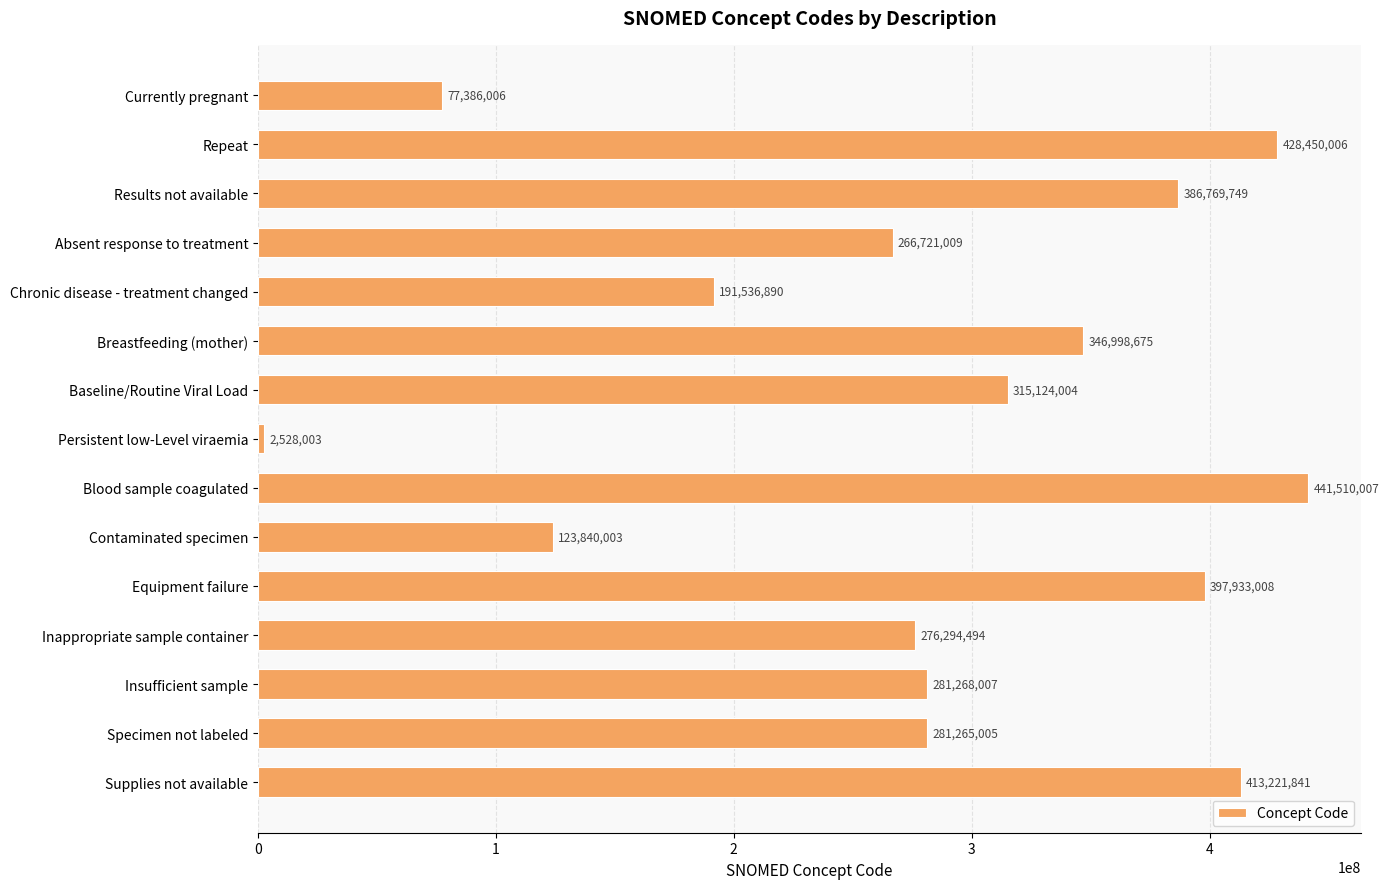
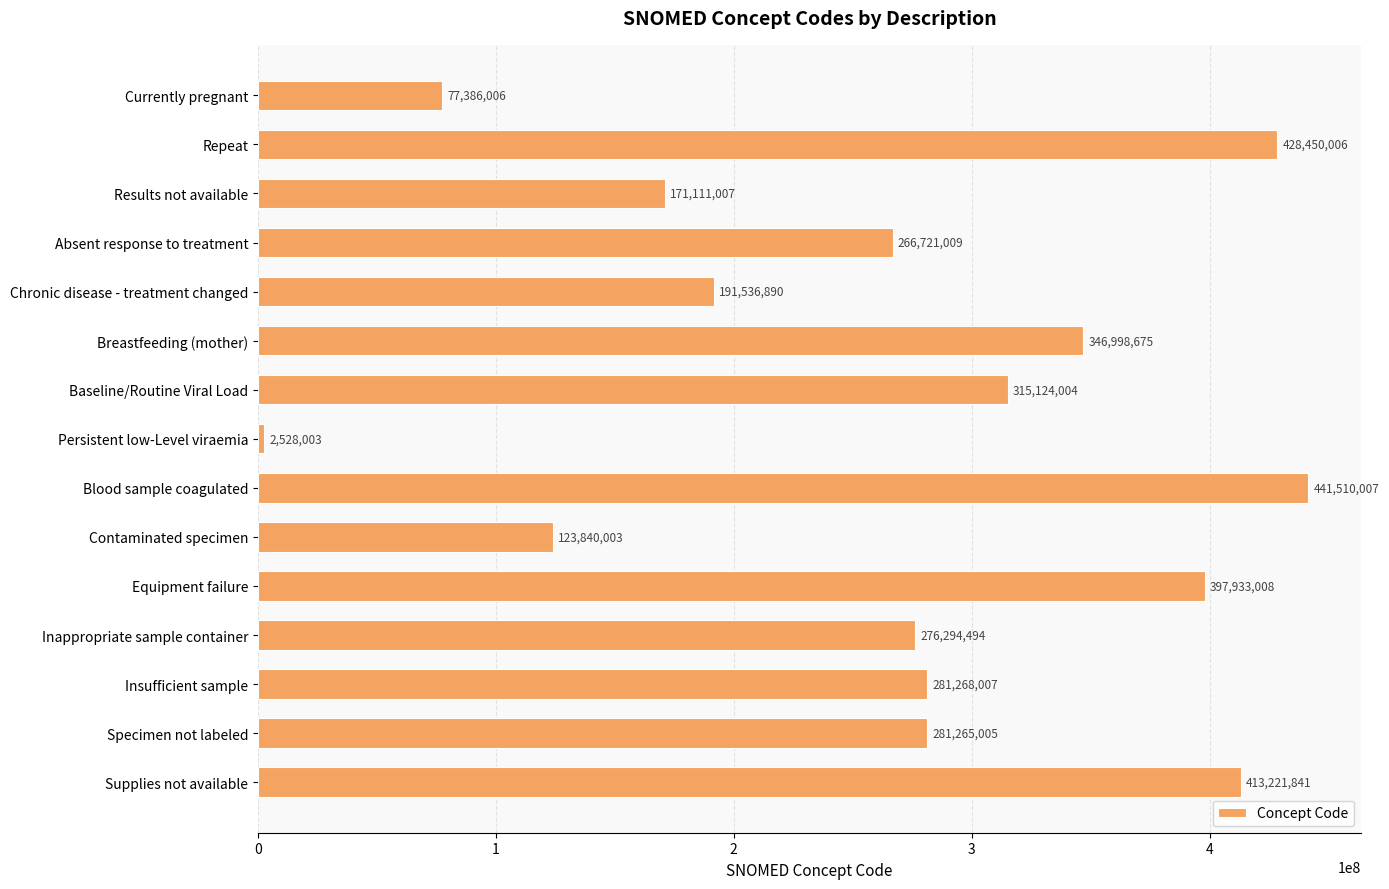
  {
    "Currently pregnant": "77,386,006",
    "Repeat": "428,450,006",
-   "Results not available": "386,769,749",
+   "Results not available": "171,111,007",
    "Absent response to treatment": "266,721,009",
    "Chronic disease - treatment changed": "191,536,890",
    "Breastfeeding (mother)": "346,998,675",
    "Baseline/Routine Viral Load": "315,124,004",
    "Persistent low-Level viraemia": "2,528,003",
    "Blood sample coagulated": "441,510,007",
    "Contaminated specimen": "123,840,003",
    "Equipment failure": "397,933,008",
    "Inappropriate sample container": "276,294,494",
    "Insufficient sample": "281,268,007",
    "Specimen not labeled": "281,265,005",
    "Supplies not available": "413,221,841"
  }
